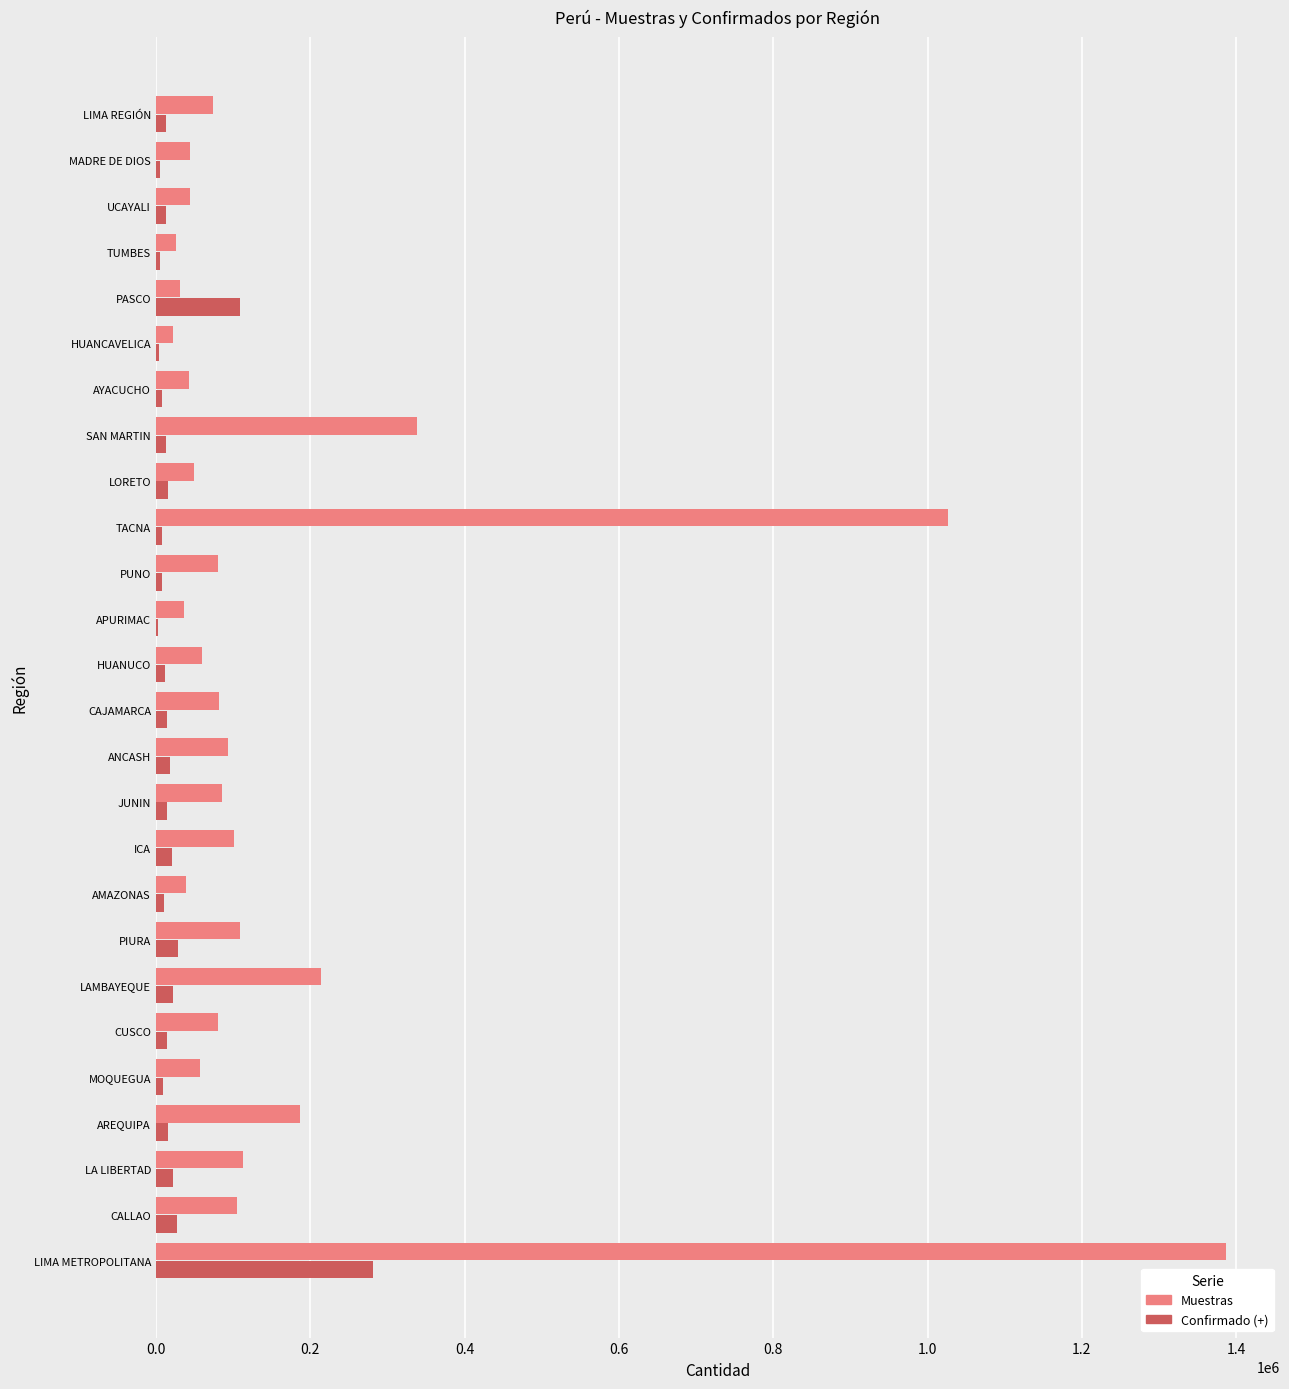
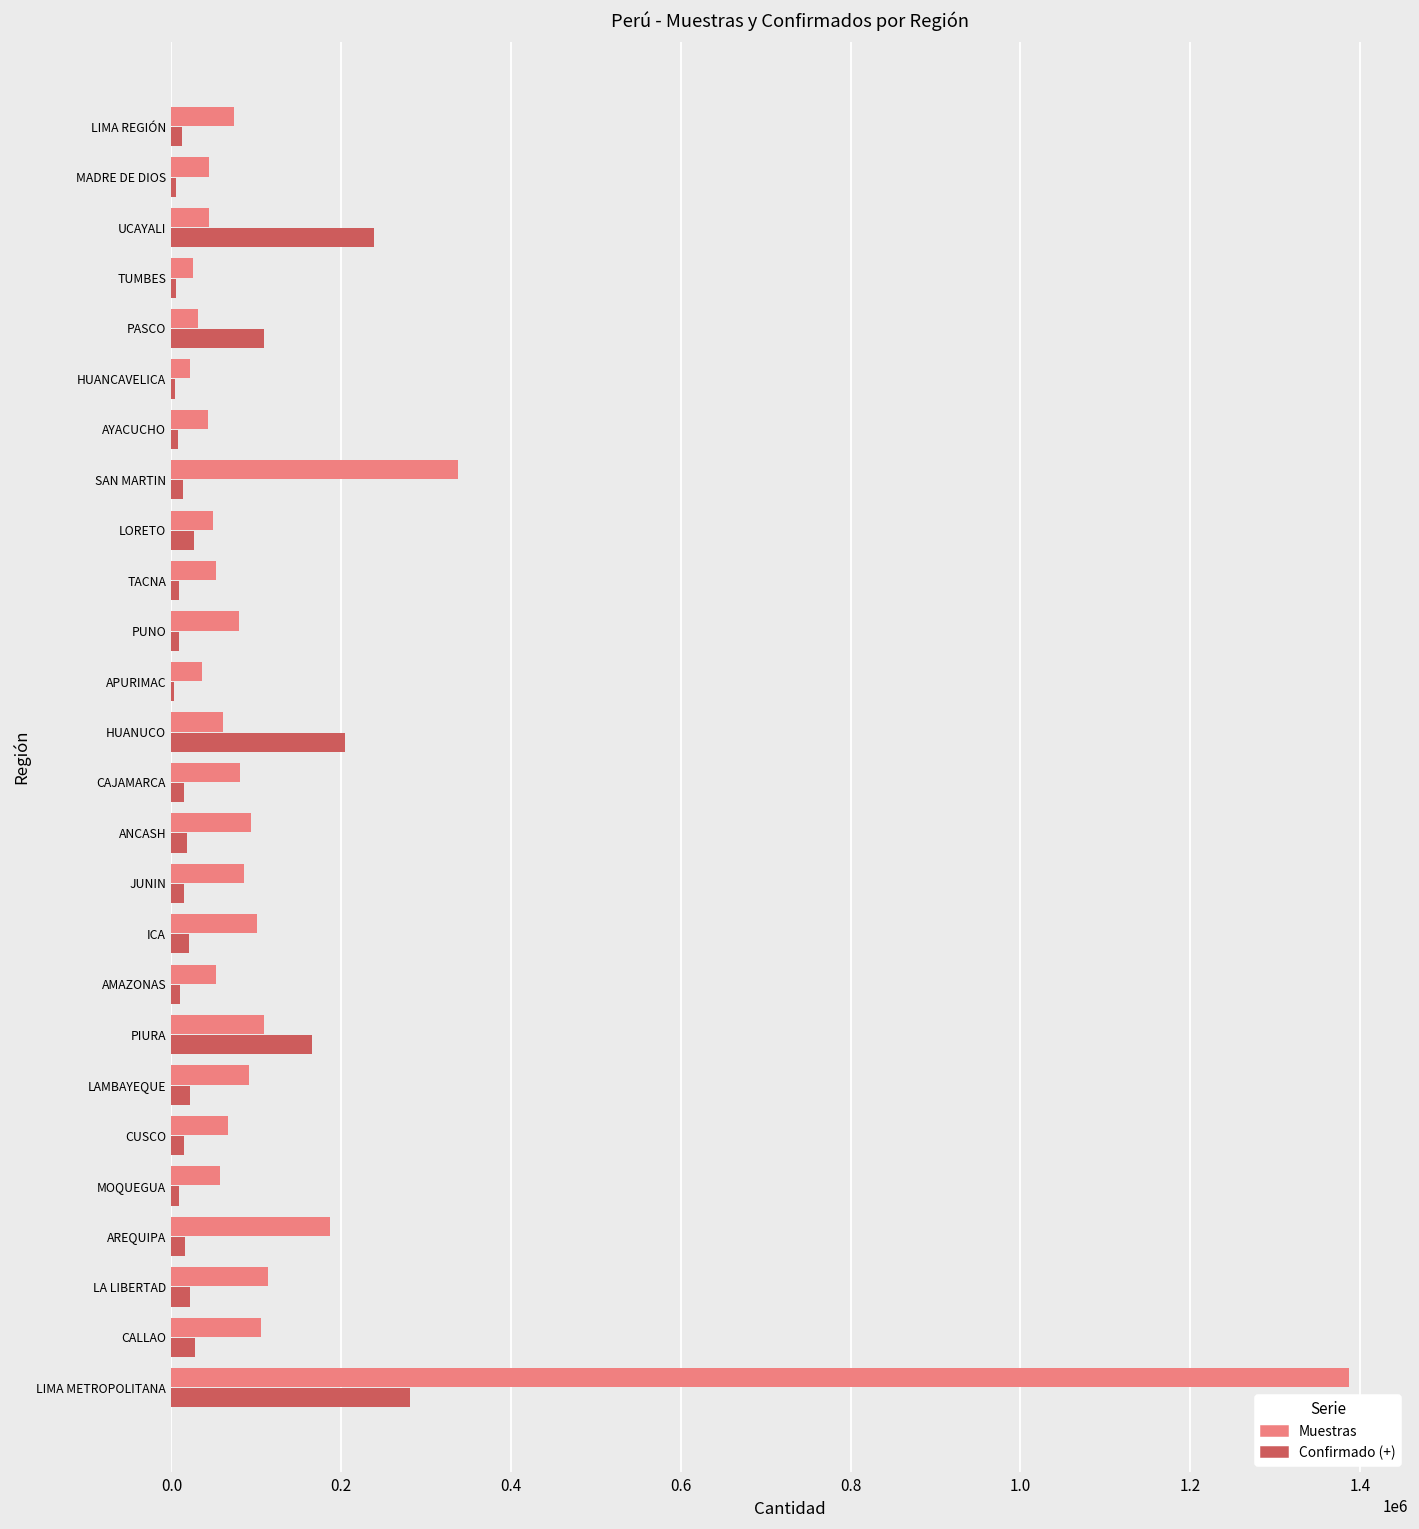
  {
    "Muestras": {
      "LIMA REGIÓN": 70000,
      "MADRE DE DIOS": 40000,
      "UCAYALI": 40000,
      "TUMBES": 30000,
      "PASCO": 30000,
      "HUANCAVELICA": 20000,
      "AYACUCHO": 40000,
      "SAN MARTIN": 340000,
      "LORETO": 50000,
-     "TACNA": 1030000,
+     "TACNA": 50000,
      "PUNO": 80000,
      "APURIMAC": 40000,
      "HUANUCO": 60000,
      "CAJAMARCA": 80000,
      "ANCASH": 90000,
      "JUNIN": 90000,
      "ICA": 100000,
-     "AMAZONAS": 40000,
+     "AMAZONAS": 50000,
      "PIURA": 110000,
-     "LAMBAYEQUE": 210000,
-     "CUSCO": 80000,
+     "LAMBAYEQUE": 90000,
+     "CUSCO": 70000,
      "MOQUEGUA": 60000,
      "AREQUIPA": 190000,
      "LA LIBERTAD": 110000,
      "CALLAO": 110000,
      "LIMA METROPOLITANA": 1390000
    },
    "Confirmado (+)": {
      "LIMA REGIÓN": 10000,
      "MADRE DE DIOS": 10000,
-     "UCAYALI": 10000,
+     "UCAYALI": 240000,
      "TUMBES": 10000,
      "PASCO": 110000,
      "HUANCAVELICA": 0,
      "AYACUCHO": 10000,
      "SAN MARTIN": 10000,
-     "LORETO": 20000,
+     "LORETO": 30000,
      "TACNA": 10000,
      "PUNO": 10000,
-     "HUANUCO": 10000,
+     "HUANUCO": 200000,
      "CAJAMARCA": 10000,
      "ANCASH": 20000,
      "JUNIN": 10000,
      "ICA": 20000,
      "AMAZONAS": 10000,
-     "PIURA": 30000,
+     "PIURA": 170000,
      "LAMBAYEQUE": 20000,
      "CUSCO": 10000,
      "MOQUEGUA": 10000,
      "AREQUIPA": 20000,
      "LA LIBERTAD": 20000,
      "CALLAO": 30000,
      "LIMA METROPOLITANA": 280000
    }
  }
